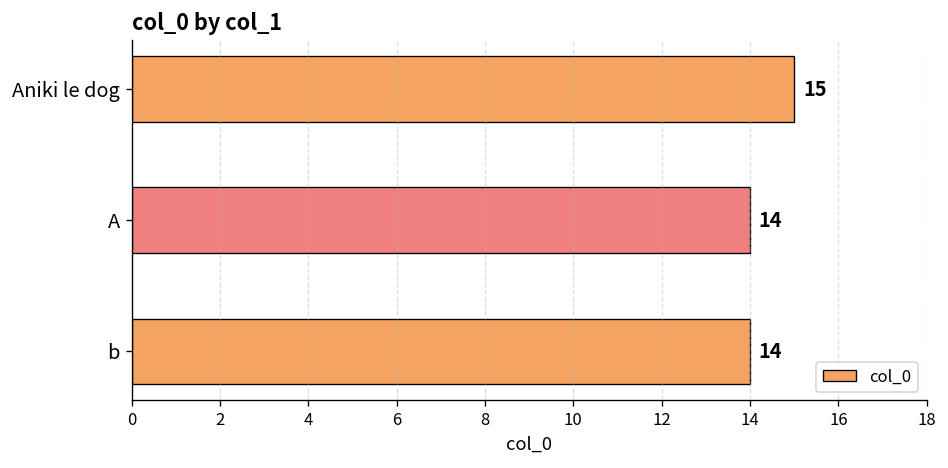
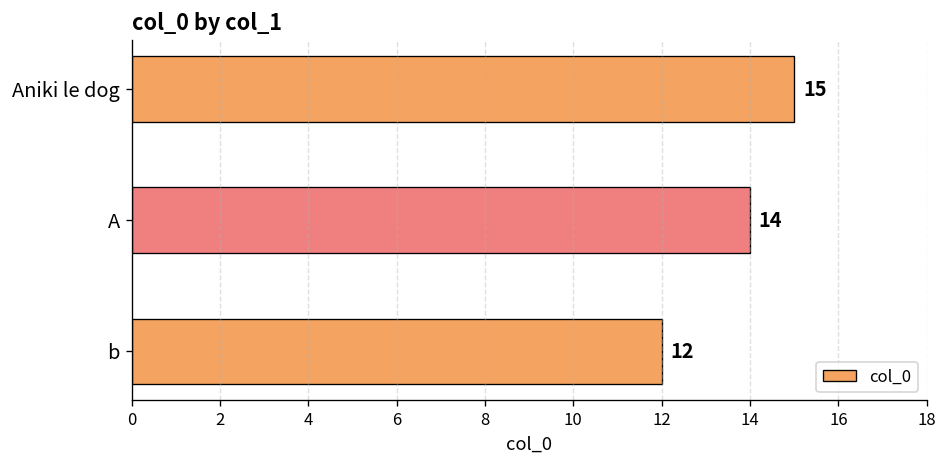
  {
    "Aniki le dog": 15,
    "A": 14,
-   "b": 14
+   "b": 12
  }
